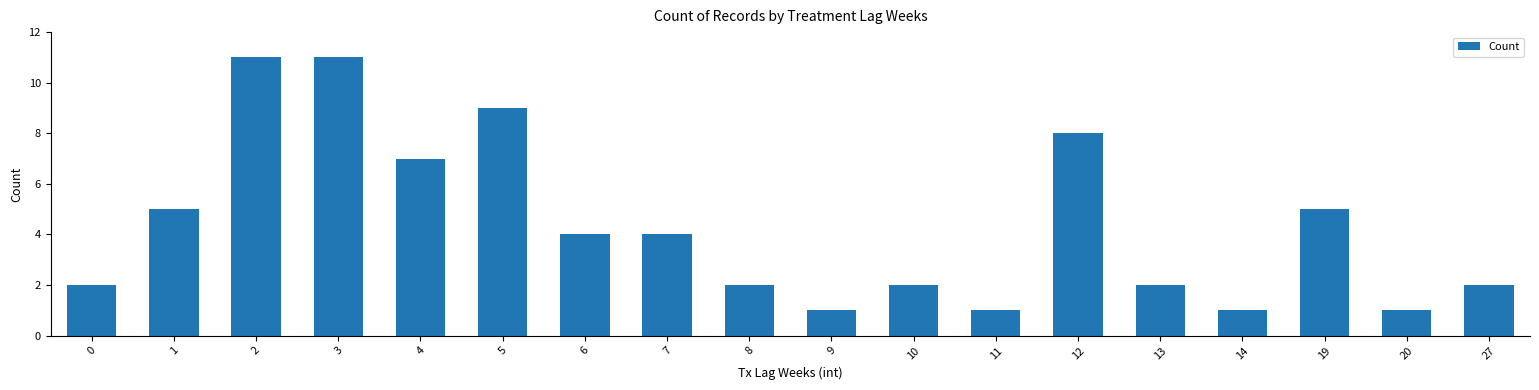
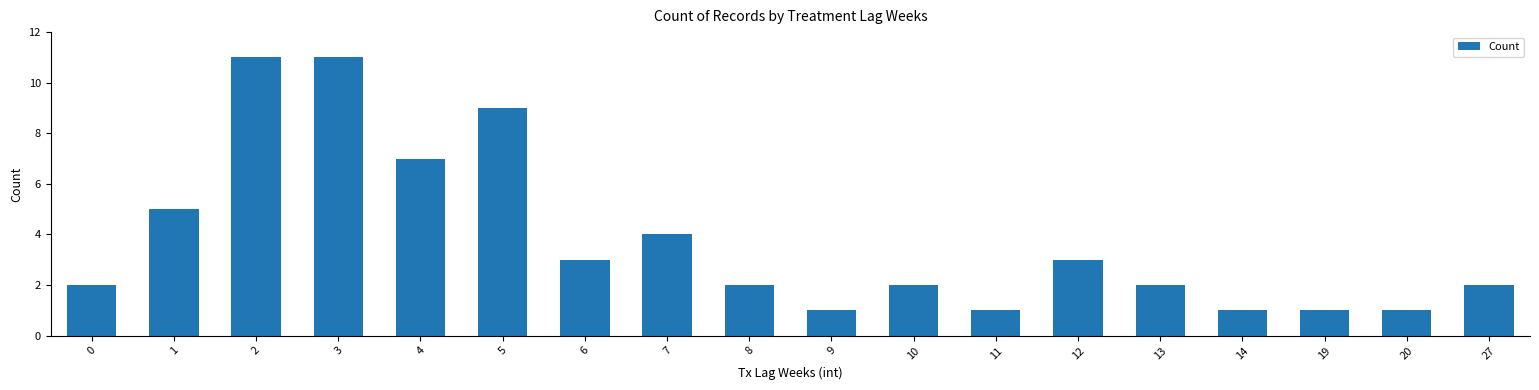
  {
    "0": 2,
    "1": 5,
    "2": 11,
    "3": 11,
    "4": 7,
    "5": 9,
-   "6": 4,
+   "6": 3,
    "7": 4,
    "8": 2,
    "9": 1,
    "10": 2,
    "11": 1,
-   "12": 8,
+   "12": 3,
    "13": 2,
    "14": 1,
-   "19": 5,
+   "19": 1,
    "20": 1,
    "27": 2
  }
